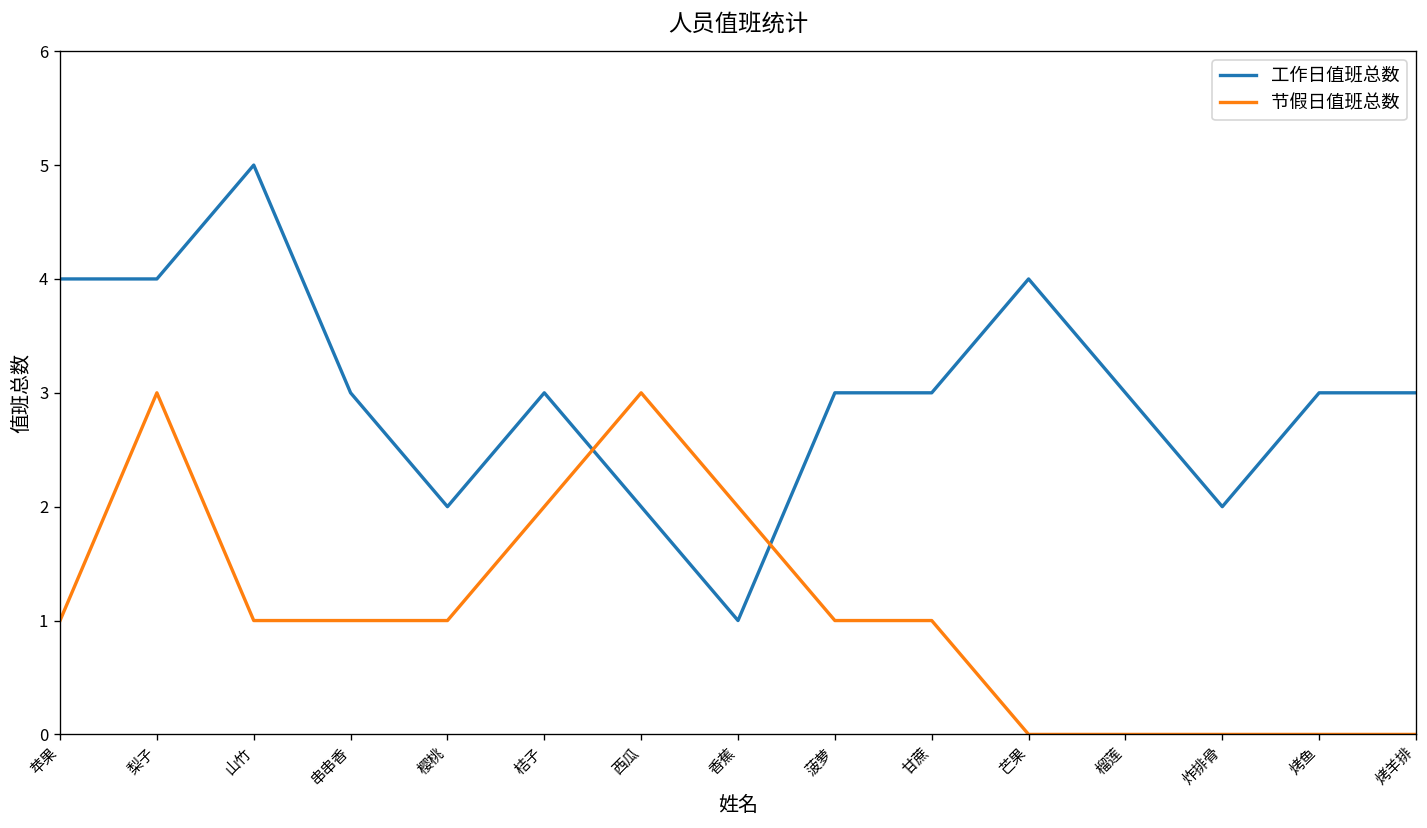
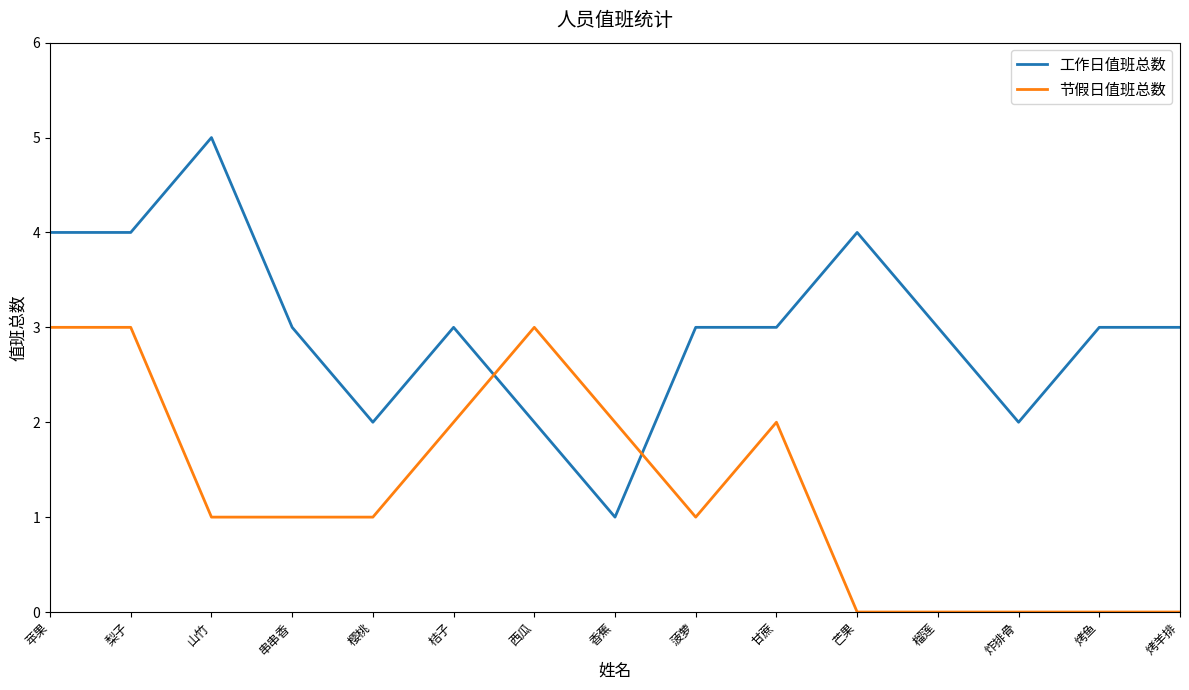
  {
    "工作日值班总数": {
      "苹果": 4,
      "梨子": 4,
      "山竹": 5,
      "串串香": 3,
      "樱桃": 2,
      "桔子": 3,
      "西瓜": 2,
      "香蕉": 1,
      "菠萝": 3,
      "甘蔗": 3,
      "芒果": 4,
      "榴莲": 3,
      "炸排骨": 2,
      "烤鱼": 3,
      "烤羊排": 3
    },
    "节假日值班总数": {
-     "苹果": 1,
+     "苹果": 3,
      "梨子": 3,
      "山竹": 1,
      "串串香": 1,
      "樱桃": 1,
      "桔子": 2,
      "西瓜": 3,
      "香蕉": 2,
      "菠萝": 1,
-     "甘蔗": 1,
+     "甘蔗": 2,
      "芒果": 0,
      "榴莲": 0,
      "炸排骨": 0,
      "烤鱼": 0,
      "烤羊排": 0
    }
  }
